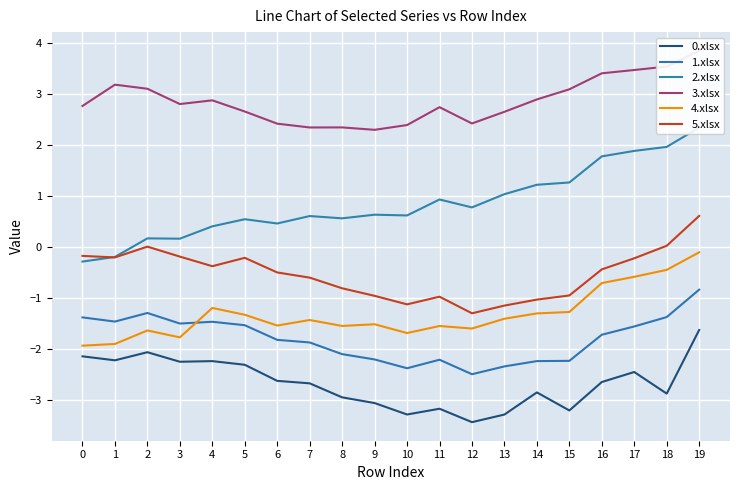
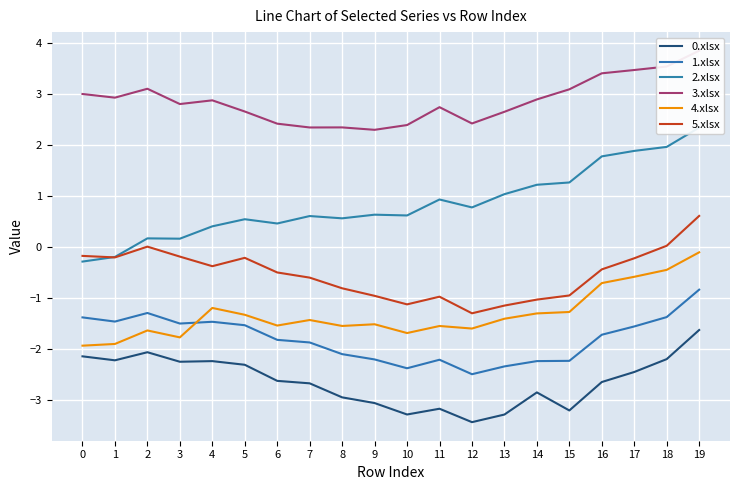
  {
    "0.xlsx": {
      "0": -2.1,
      "1": -2.2,
      "2": -2.1,
      "3": -2.2,
      "4": -2.2,
      "5": -2.3,
      "6": -2.6,
      "7": -2.7,
      "8": -2.9,
      "9": -3.1,
      "10": -3.3,
      "11": -3.2,
      "12": -3.4,
      "13": -3.3,
      "14": -2.8,
      "15": -3.2,
      "16": -2.6,
      "17": -2.4,
-     "18": -2.9,
+     "18": -2.2,
      "19": -1.6
    },
    "3.xlsx": {
-     "0": 2.8,
-     "1": 3.2,
+     "0": 3.0,
+     "1": 2.9,
      "2": 3.1,
      "3": 2.8,
      "4": 2.9,
      "5": 2.7,
      "6": 2.4,
      "7": 2.3,
      "8": 2.3,
      "9": 2.3,
      "10": 2.4,
      "11": 2.7,
      "12": 2.4,
      "13": 2.7,
      "14": 2.9,
      "15": 3.1,
      "16": 3.4,
      "17": 3.5
    },
    "4.xlsx": {
      "0": -1.9,
      "1": -1.9,
      "2": -1.6,
      "3": -1.8,
      "4": -1.2,
      "5": -1.3,
      "6": -1.5,
      "7": -1.4,
      "8": -1.5,
      "9": -1.5,
      "10": -1.7,
      "11": -1.5,
      "12": -1.6,
      "13": -1.4,
      "14": -1.3,
      "15": -1.3,
      "16": -0.7,
      "17": -0.6,
      "18": -0.4,
      "19": -0.1
    },
    "5.xlsx": {
      "0": -0.2,
      "2": 0.0,
      "3": -0.2,
      "4": -0.4,
      "5": -0.2,
      "6": -0.5,
      "7": -0.6,
      "8": -0.8,
      "9": -1.0,
      "10": -1.1,
      "11": -1.0,
      "12": -1.3,
      "13": -1.1,
      "14": -1.0,
      "15": -0.9,
      "16": -0.4,
      "17": -0.2,
      "18": 0.0,
      "19": 0.6
    }
  }
